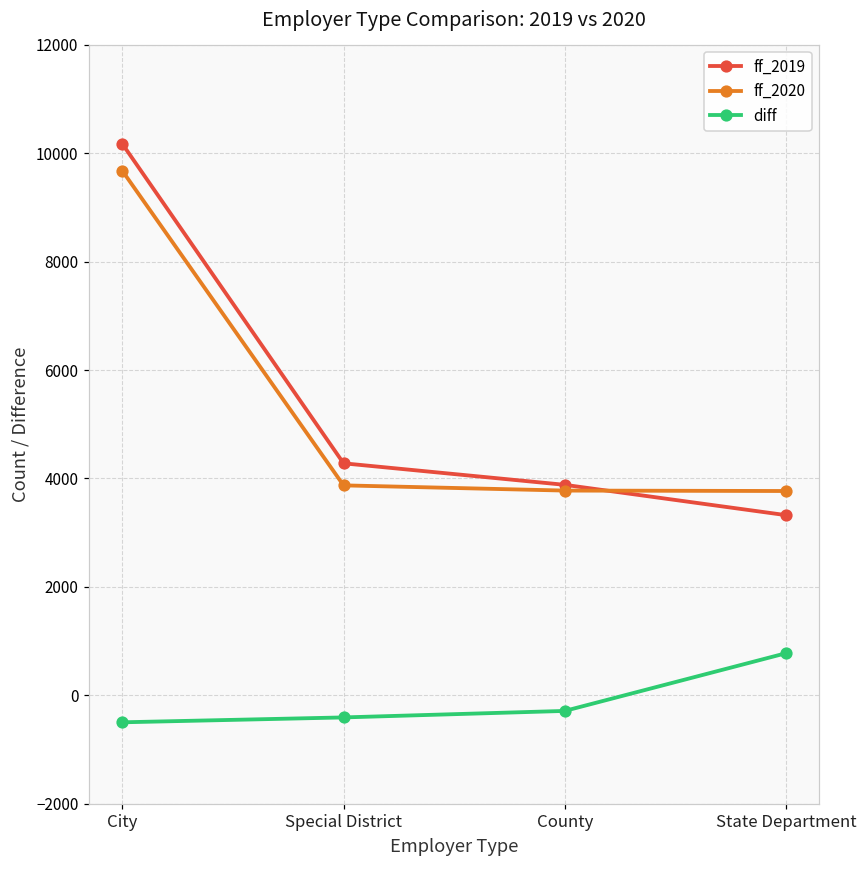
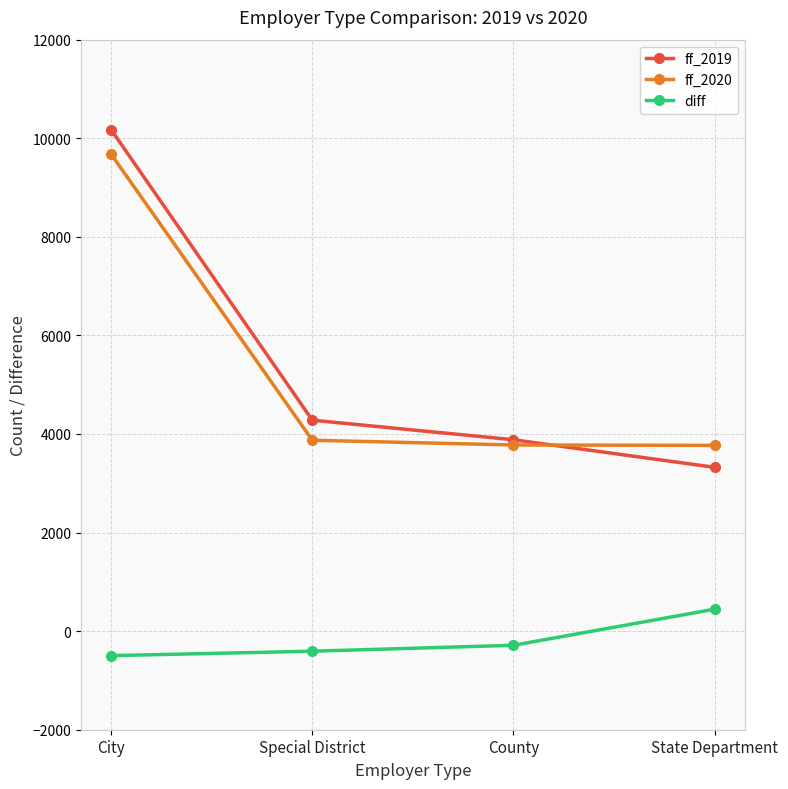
  {
    "diff": {
      "City": -500,
      "Special District": -400,
      "County": -300,
-     "State Department": 800
+     "State Department": 400
    }
  }
